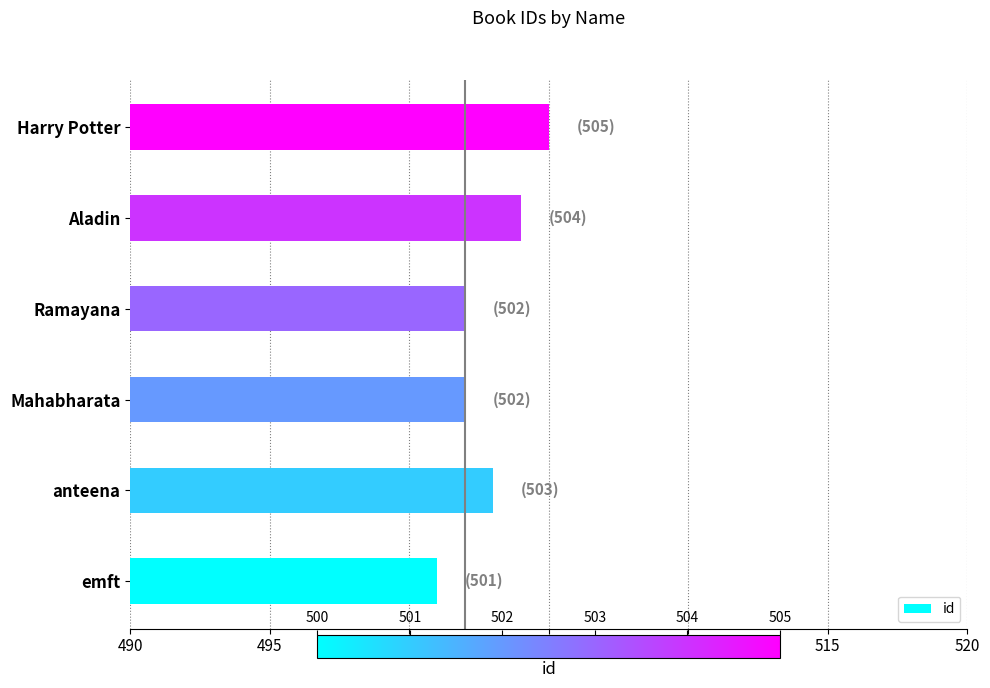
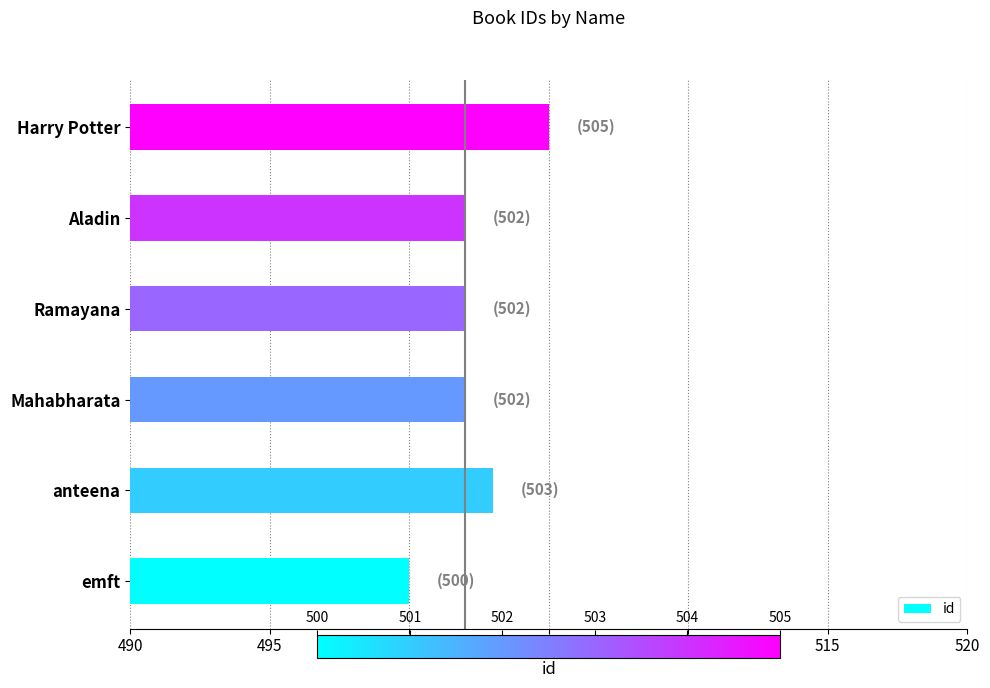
  {
-   "Aladin": "(504)",
-   "emft": "(501)"
+   "Aladin": "(502)",
+   "emft": "(500)"
  }
